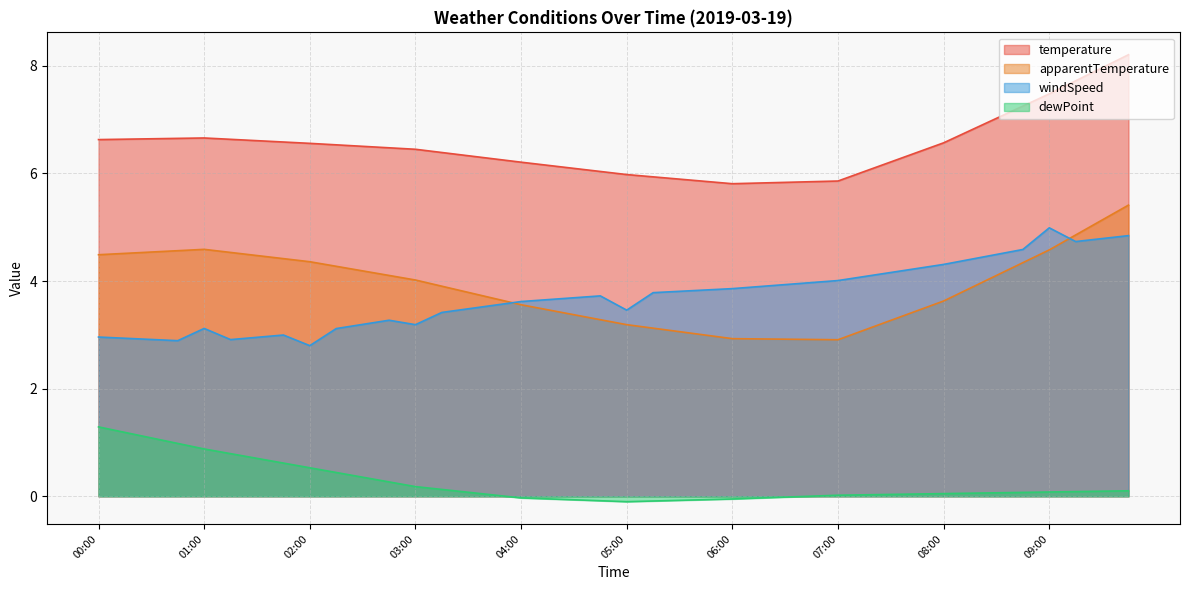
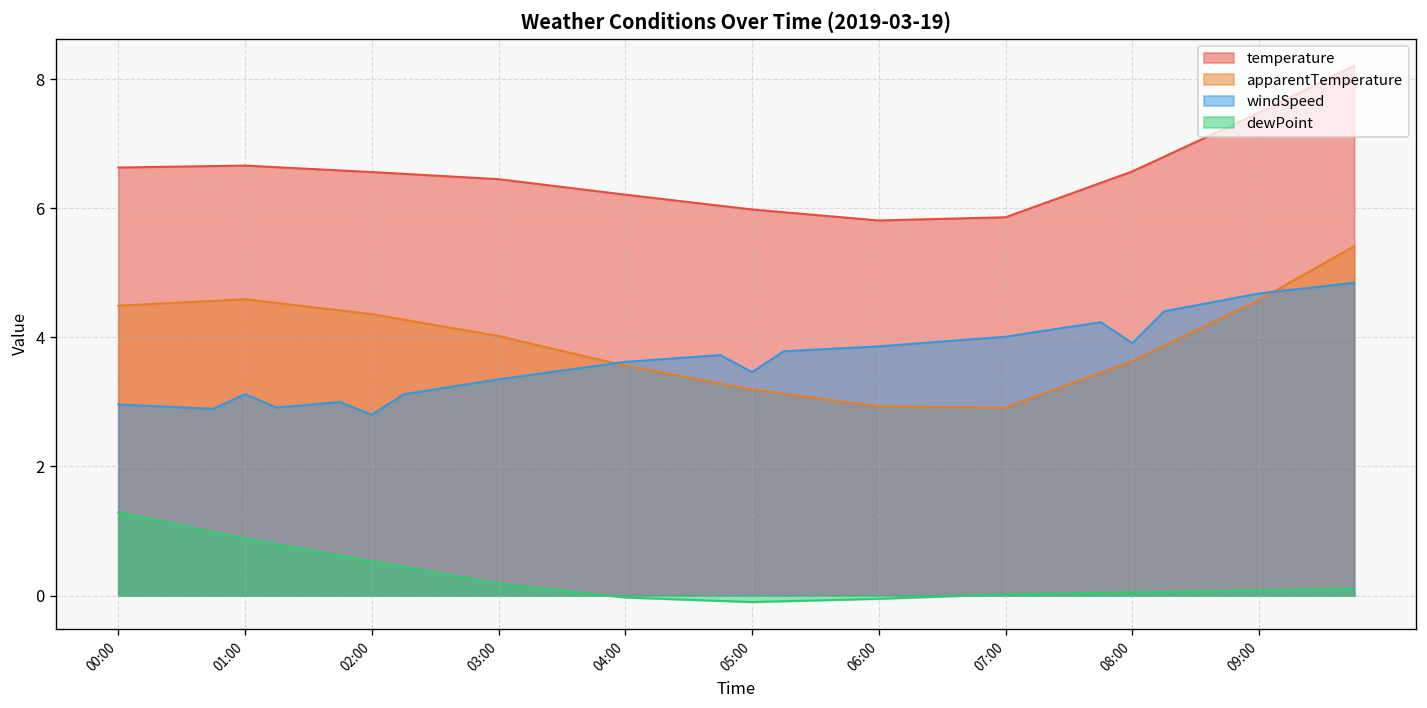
  {
    "windSpeed": {
      "00:00": 3.0,
      "01:00": 3.1,
      "02:00": 2.8,
-     "03:00": 3.2,
+     "03:00": 3.4,
      "04:00": 3.6,
      "05:00": 3.5,
      "06:00": 3.9,
      "07:00": 4.0,
-     "08:00": 4.3,
-     "09:00": 5.0
+     "08:00": 3.9,
+     "09:00": 4.7
    }
  }
